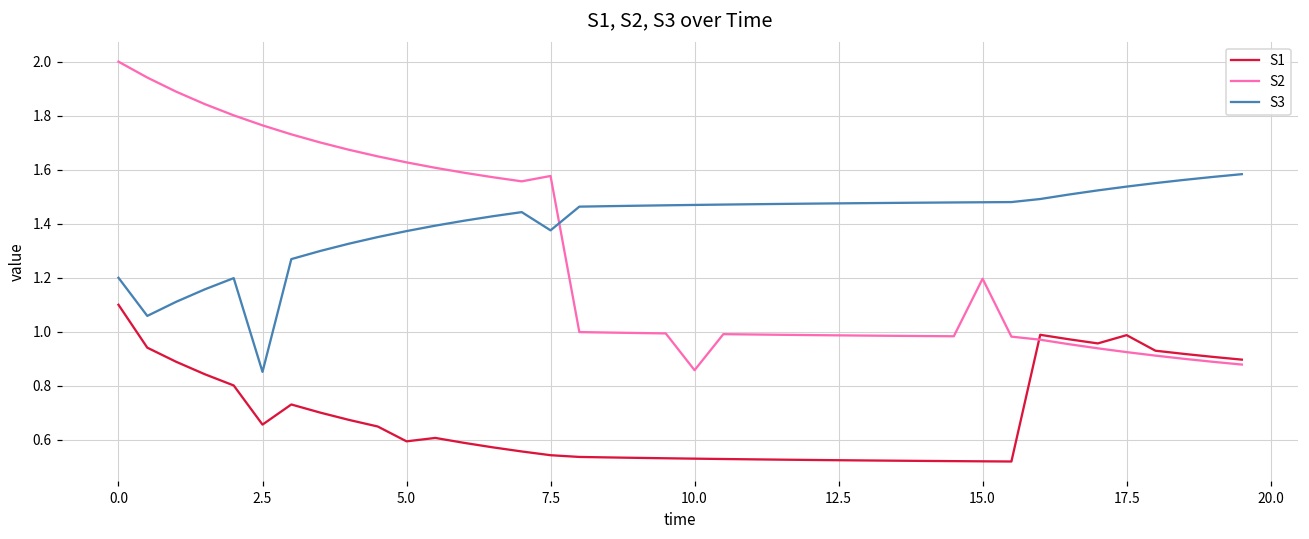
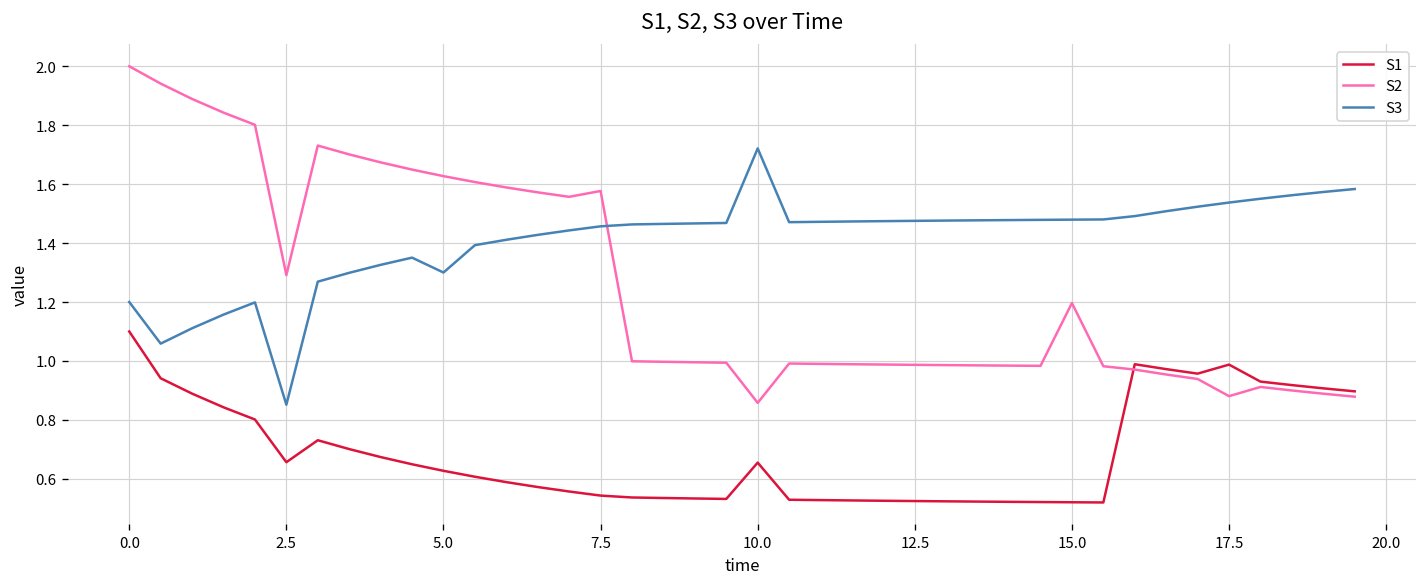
  {
    "S1": {
      "0.0": 1.10,
      "2.5": 0.66,
-     "5.0": 0.59,
+     "5.0": 0.63,
      "7.5": 0.54,
-     "10.0": 0.53,
+     "10.0": 0.66,
      "12.5": 0.52,
      "15.0": 0.52,
      "17.5": 0.99
    },
    "S2": {
      "0.0": 2.00,
-     "2.5": 1.76,
+     "2.5": 1.29,
      "5.0": 1.63,
      "7.5": 1.58,
      "10.0": 0.86,
      "12.5": 0.99,
      "15.0": 1.20,
-     "17.5": 0.92
+     "17.5": 0.88
    },
    "S3": {
      "0.0": 1.20,
      "2.5": 0.85,
-     "5.0": 1.37,
-     "7.5": 1.38,
-     "10.0": 1.47,
+     "5.0": 1.30,
+     "7.5": 1.46,
+     "10.0": 1.72,
      "12.5": 1.48,
      "15.0": 1.48,
      "17.5": 1.54
    }
  }
